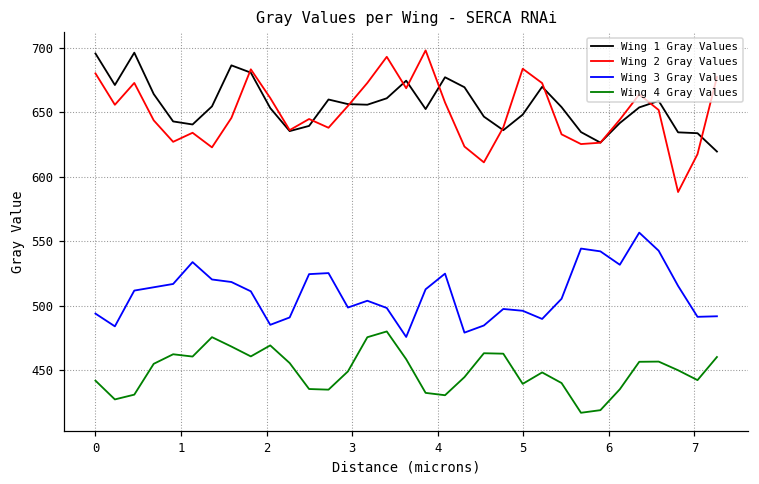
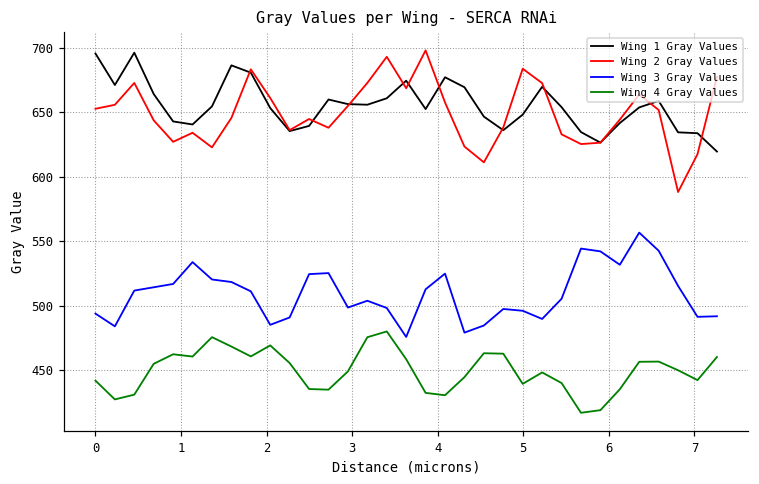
  {
    "Wing 1 Gray Values": {
      "0": 696
    },
    "Wing 2 Gray Values": {
-     "0": 680
+     "0": 653
    },
    "Wing 3 Gray Values": {
      "0": 494
    },
    "Wing 4 Gray Values": {
      "0": 442
    }
  }
